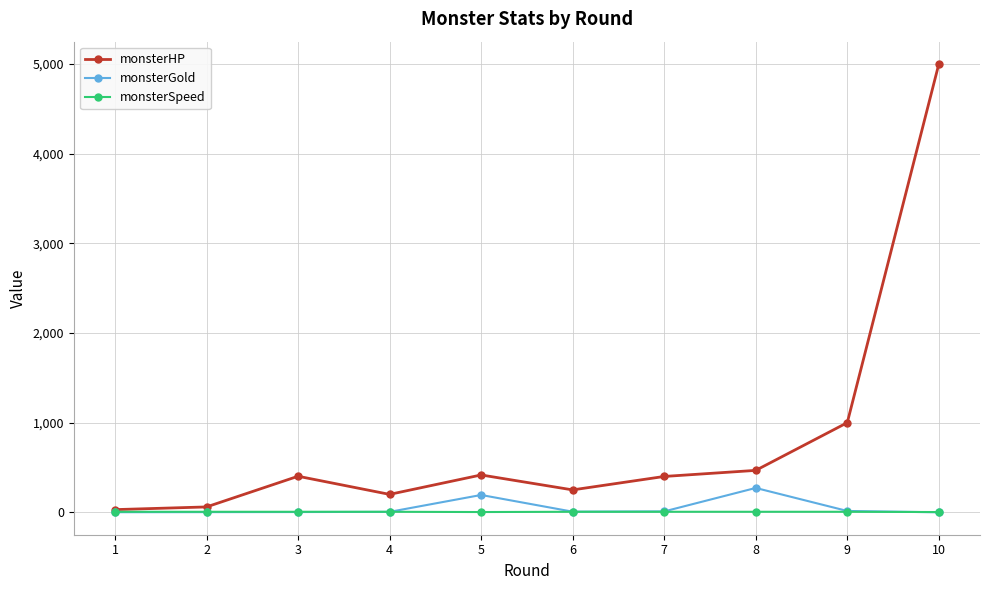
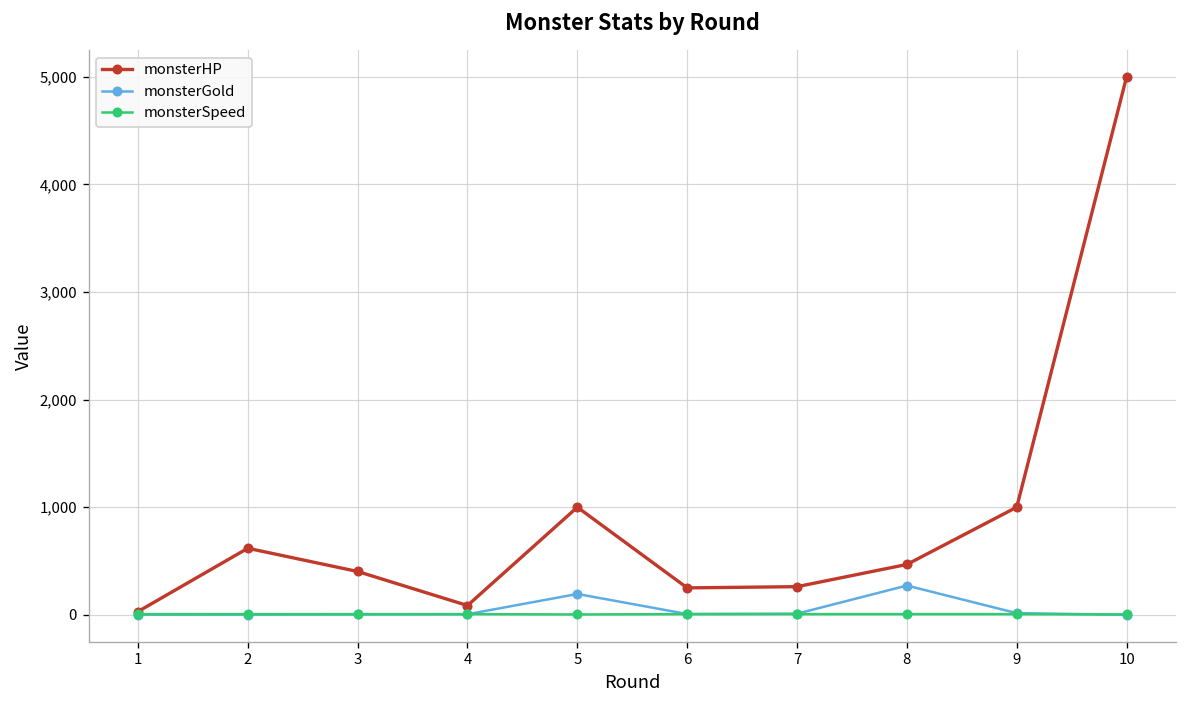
  {
    "monsterHP": {
-     "2": "100",
+     "2": "600",
      "3": "400",
-     "4": "200",
-     "5": "400",
+     "4": "100",
+     "5": "1,000",
      "6": "300",
-     "7": "400",
+     "7": "300",
      "8": "500",
      "9": "1,000",
      "10": "5,000"
    },
    "monsterGold": {
      "5": "200",
      "8": "300"
    },
    "monsterSpeed": {
      "5": "0",
      "8": "0"
    }
  }
